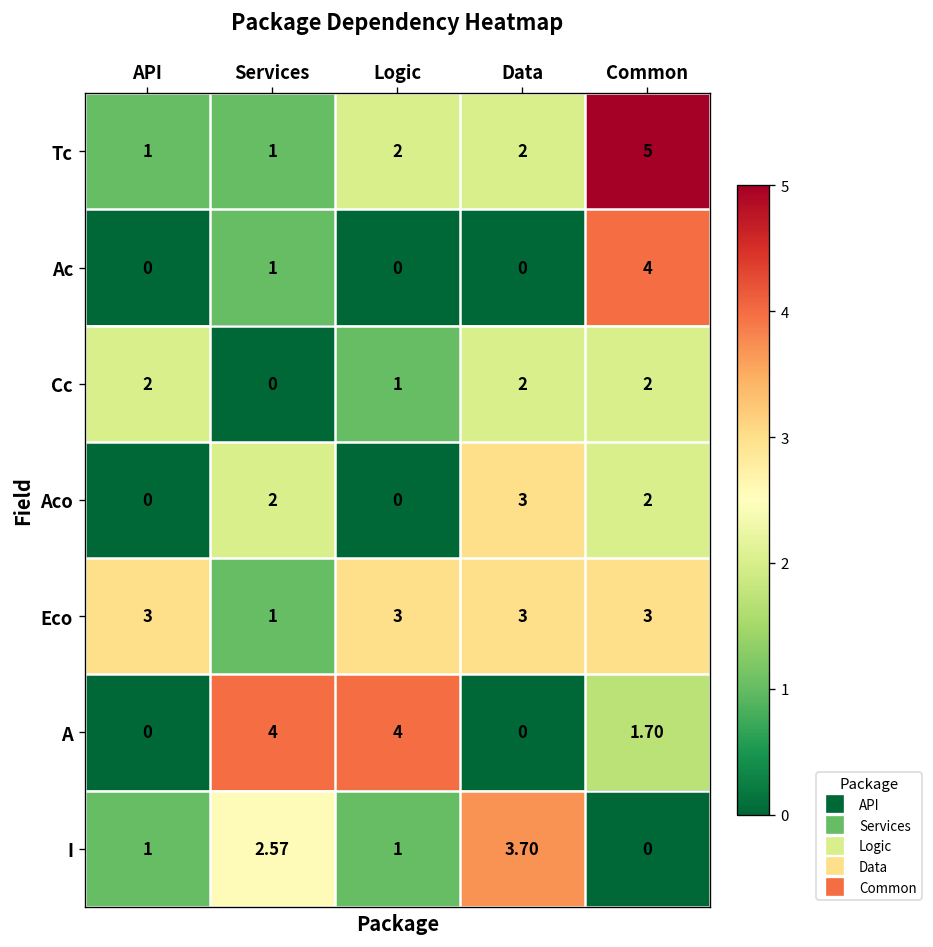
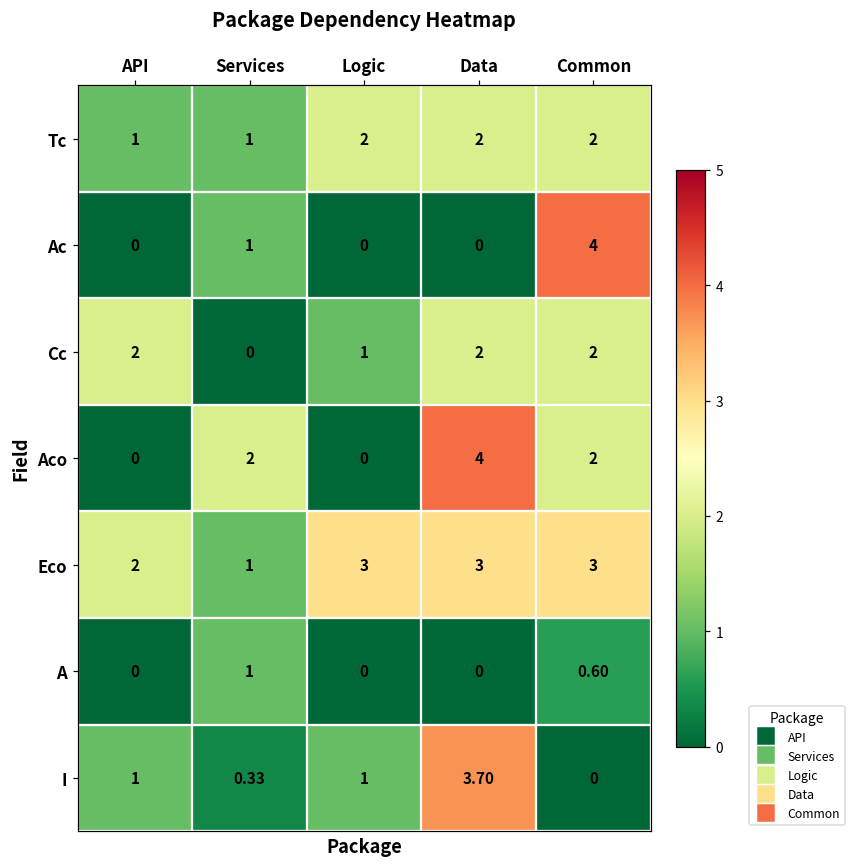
  {
    "Tc": {
      "API": 1,
      "Services": 1,
      "Logic": 2,
      "Data": 2,
-     "Common": 5
+     "Common": 2
    },
    "Ac": {
      "API": 0,
      "Services": 1,
      "Logic": 0,
      "Data": 0,
      "Common": 4
    },
    "Cc": {
      "API": 2,
      "Services": 0,
      "Logic": 1,
      "Data": 2,
      "Common": 2
    },
    "Aco": {
      "API": 0,
      "Services": 2,
      "Logic": 0,
-     "Data": 3,
+     "Data": 4,
      "Common": 2
    },
    "Eco": {
-     "API": 3,
+     "API": 2,
      "Services": 1,
      "Logic": 3,
      "Data": 3,
      "Common": 3
    },
    "A": {
      "API": 0,
-     "Services": 4,
-     "Logic": 4,
+     "Services": 1,
+     "Logic": 0,
      "Data": 0,
-     "Common": 1.70
+     "Common": 0.60
    },
    "I": {
      "API": 1,
-     "Services": 2.57,
+     "Services": 0.33,
      "Logic": 1,
      "Data": 3.70,
      "Common": 0
    }
  }
